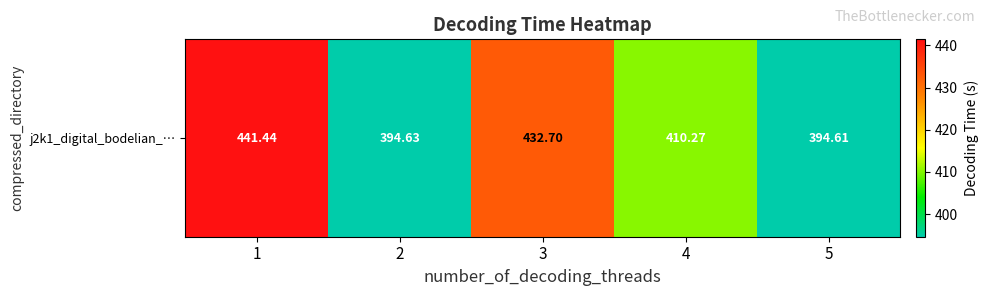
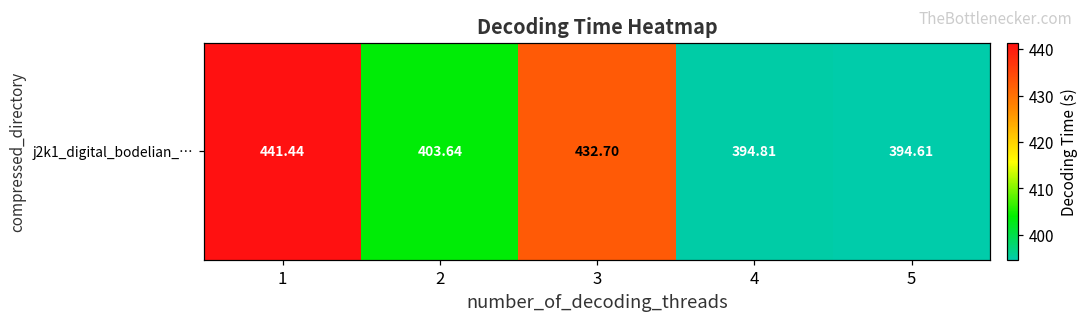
  {
    "j2k1_digital_bodelian_…": {
      "1": 441.44,
-     "2": 394.63,
+     "2": 403.64,
      "3": 432.70,
-     "4": 410.27,
+     "4": 394.81,
      "5": 394.61
    }
  }
